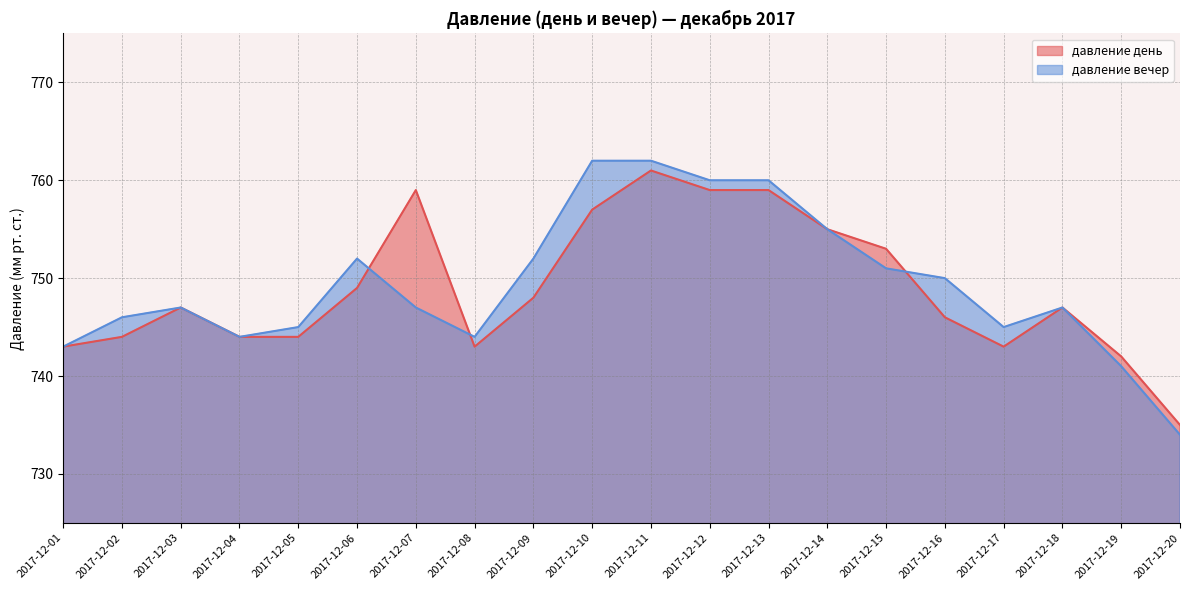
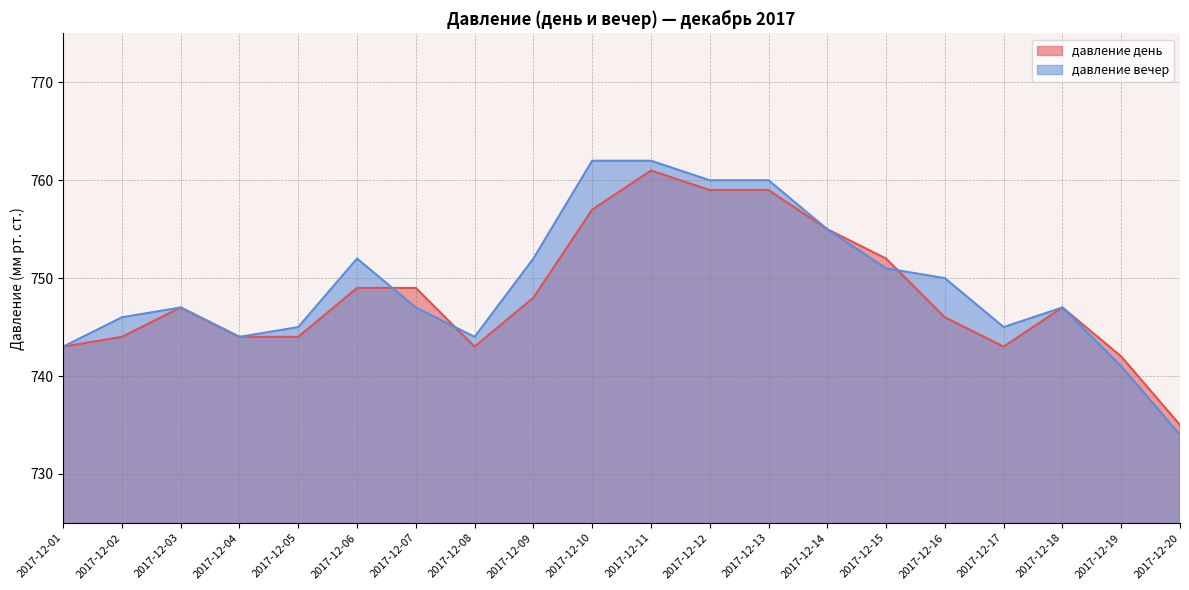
  {
    "давление день": {
      "2017-12-02": 744,
      "2017-12-05": 744,
      "2017-12-06": 749,
-     "2017-12-07": 759,
+     "2017-12-07": 749,
      "2017-12-08": 743,
      "2017-12-09": 748,
      "2017-12-10": 757,
      "2017-12-11": 761,
      "2017-12-12": 759,
      "2017-12-13": 759,
-     "2017-12-15": 753,
+     "2017-12-15": 752,
      "2017-12-16": 746,
      "2017-12-17": 743,
      "2017-12-19": 742,
      "2017-12-20": 735
    },
    "давление вечер": {
      "2017-12-02": 746,
      "2017-12-05": 745,
      "2017-12-06": 752,
      "2017-12-07": 747,
      "2017-12-08": 744,
      "2017-12-09": 752,
      "2017-12-10": 762,
      "2017-12-11": 762,
      "2017-12-12": 760,
      "2017-12-13": 760,
      "2017-12-15": 751,
      "2017-12-16": 750,
      "2017-12-17": 745,
      "2017-12-19": 741,
      "2017-12-20": 734
    }
  }
